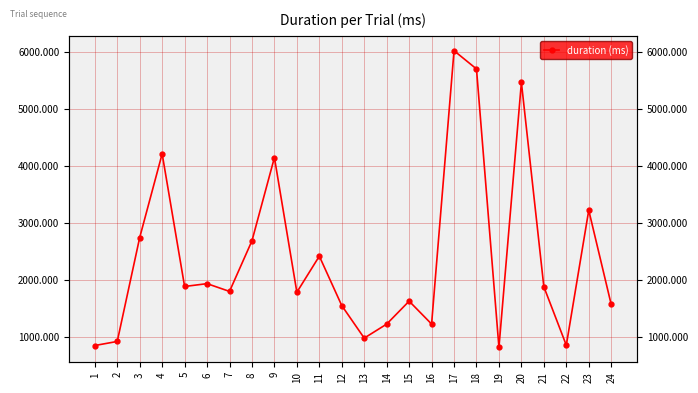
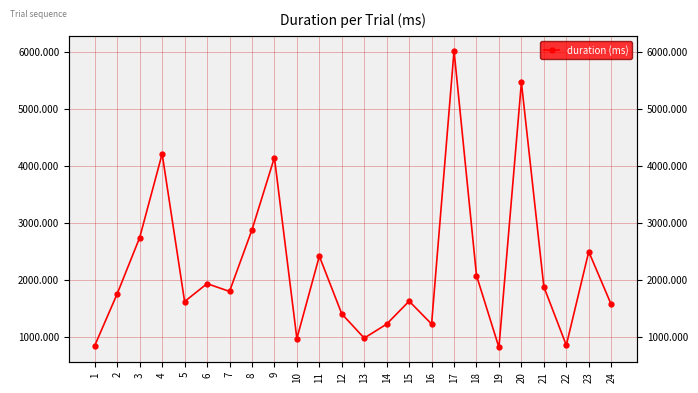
  {
    "1": 900,
-   "2": 900,
+   "2": 1800,
    "3": 2700,
    "4": 4200,
-   "5": 1900,
+   "5": 1600,
    "6": 1900,
    "7": 1800,
-   "8": 2700,
+   "8": 2900,
    "9": 4100,
-   "10": 1800,
+   "10": 1000,
    "11": 2400,
-   "12": 1600,
+   "12": 1400,
    "13": 1000,
    "14": 1200,
    "15": 1600,
    "16": 1200,
    "17": 6000,
-   "18": 5700,
+   "18": 2100,
    "19": 800,
    "20": 5500,
    "21": 1900,
    "22": 900,
-   "23": 3200,
+   "23": 2500,
    "24": 1600
  }
